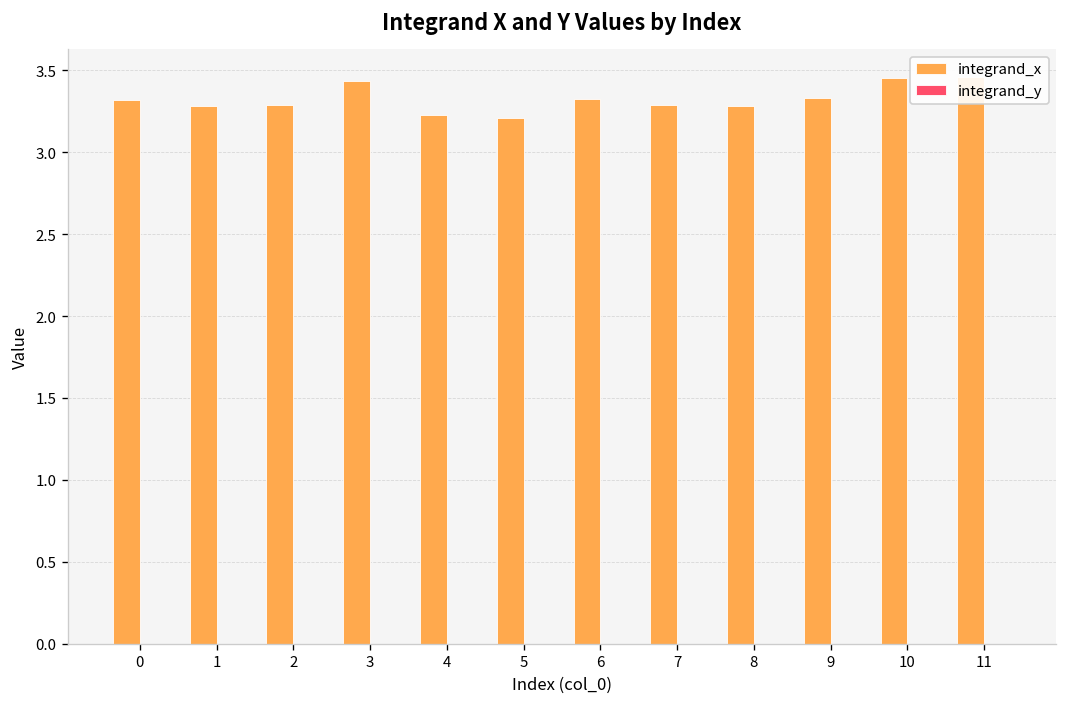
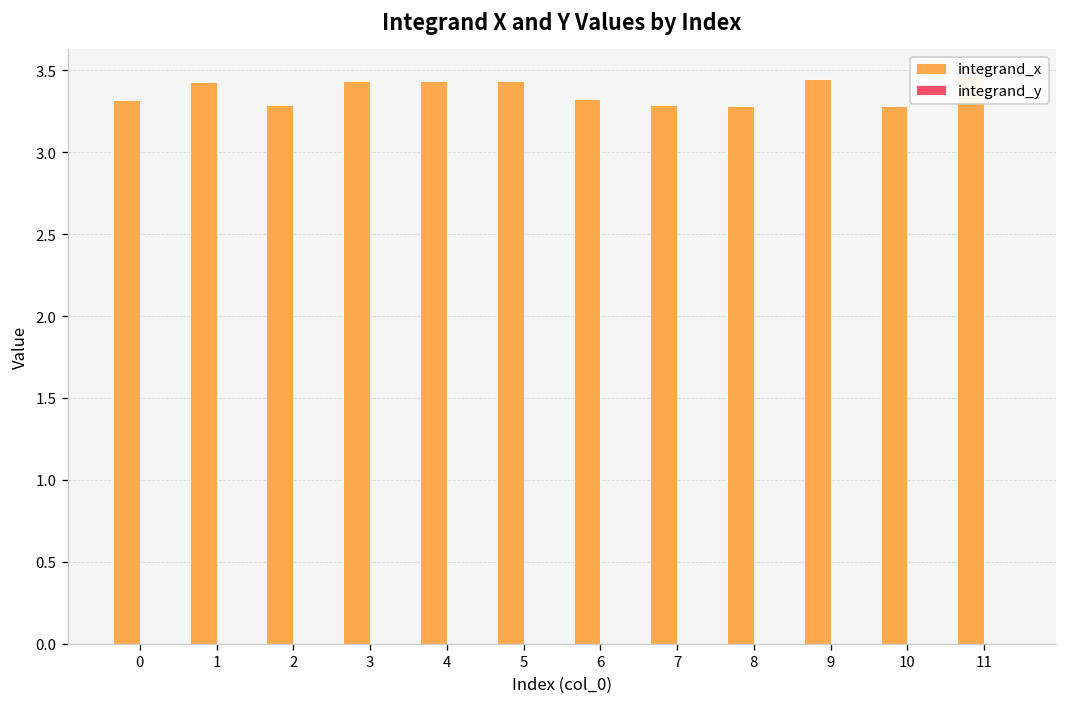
  {
    "integrand_x": {
      "0": 3.32,
-     "1": 3.29,
+     "1": 3.43,
      "2": 3.29,
      "3": 3.43,
-     "4": 3.23,
-     "5": 3.21,
+     "4": 3.44,
+     "5": 3.44,
      "6": 3.33,
      "7": 3.29,
      "8": 3.28,
-     "9": 3.33,
-     "10": 3.45
+     "9": 3.45,
+     "10": 3.28
    }
  }
